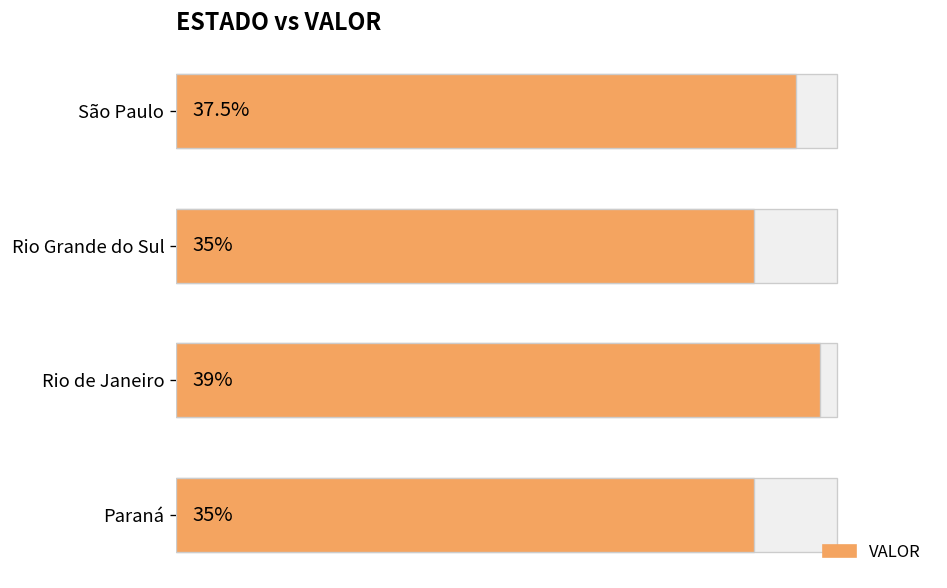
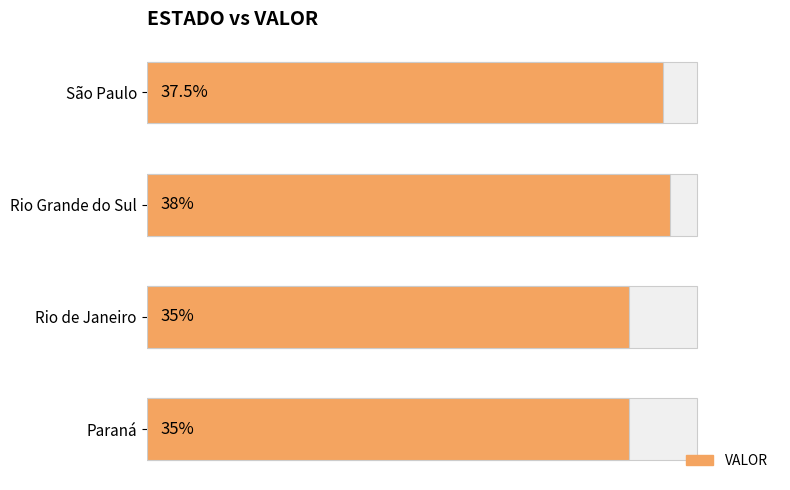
  {
    "VALOR": {
-     "Rio Grande do Sul": "35%",
-     "Rio de Janeiro": "39%"
+     "Rio Grande do Sul": "38%",
+     "Rio de Janeiro": "35%"
    }
  }
